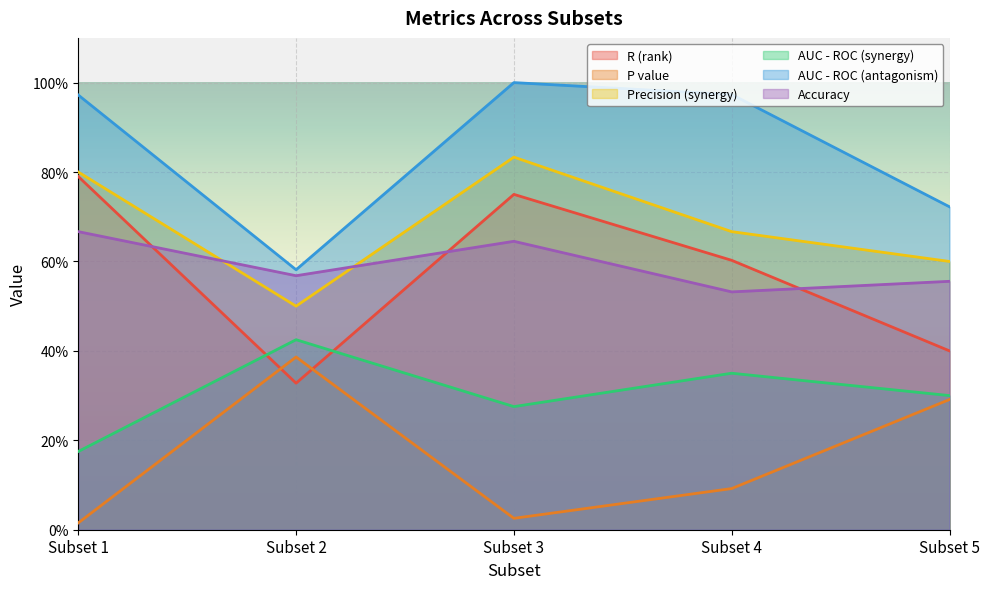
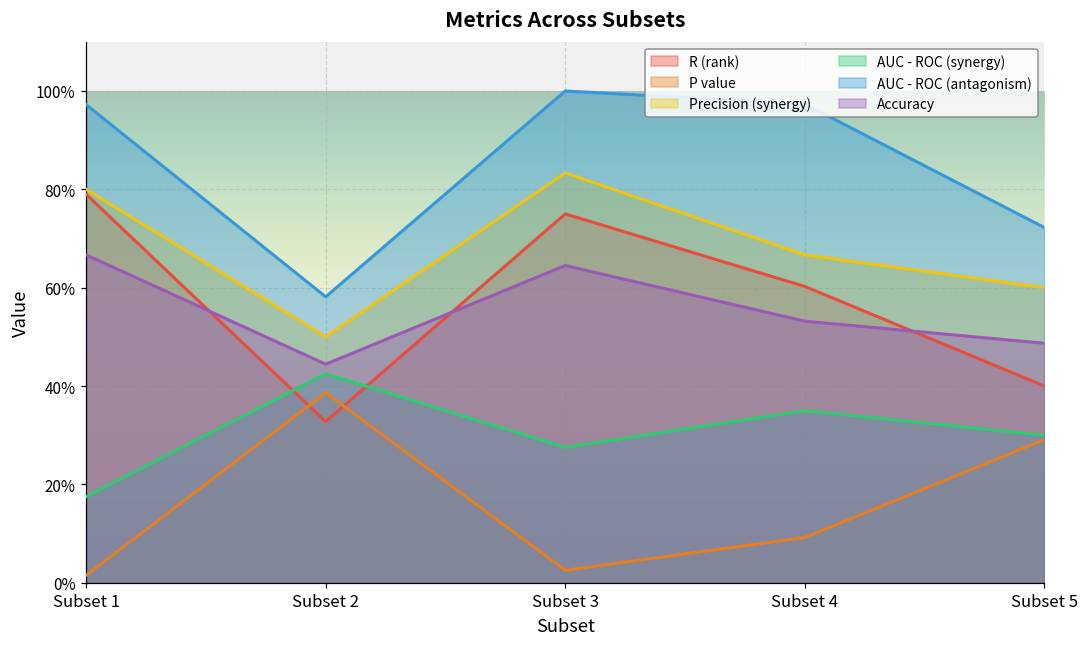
  {
    "AUC - ROC (synergy)": {
      "Subset 1": "18%",
      "Subset 2": "43%",
      "Subset 3": "28%",
      "Subset 4": "35%",
      "Subset 5": "30%"
    },
    "AUC - ROC (antagonism)": {
      "Subset 1": "97%",
      "Subset 2": "58%",
      "Subset 3": "100%",
      "Subset 5": "72%"
    },
    "Accuracy": {
      "Subset 1": "67%",
-     "Subset 2": "57%",
+     "Subset 2": "44%",
      "Subset 3": "65%",
      "Subset 4": "53%",
-     "Subset 5": "56%"
+     "Subset 5": "49%"
    }
  }
